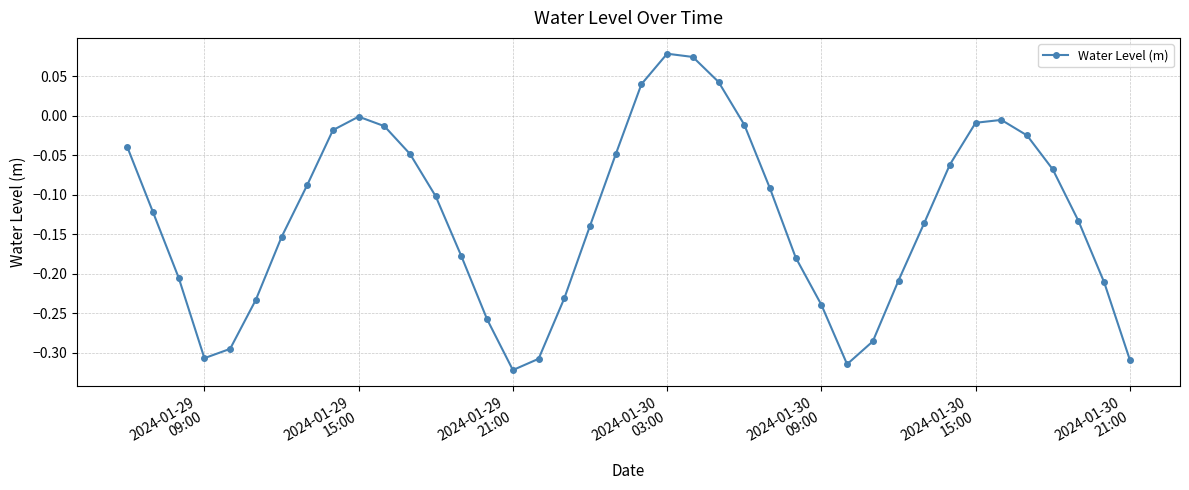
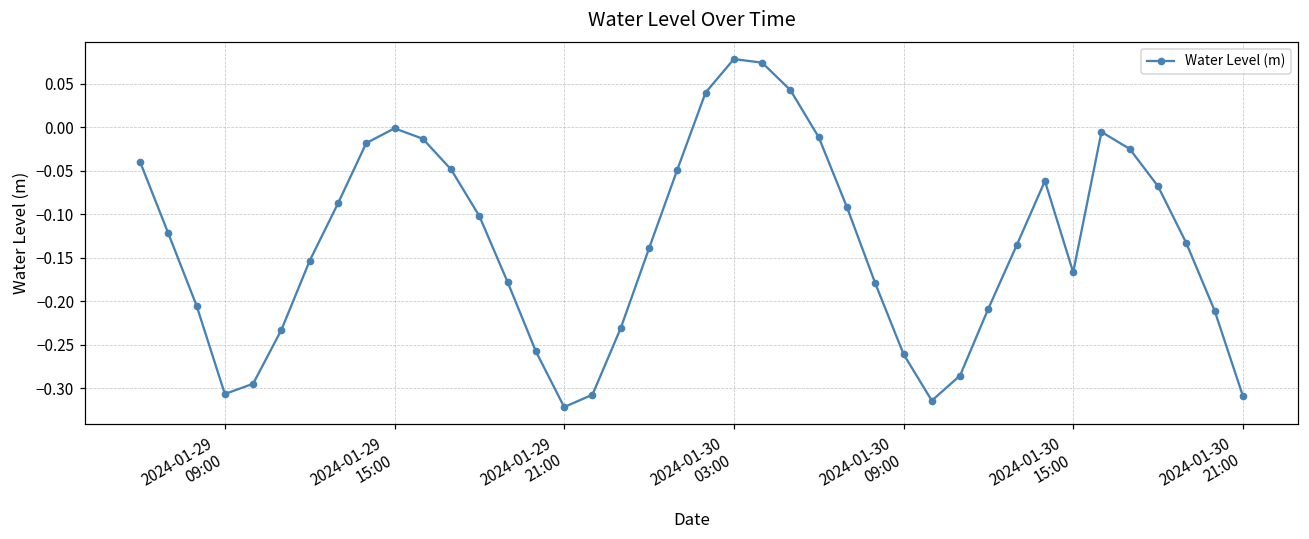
  {
    "2024-01-29 09:00": -0.31,
    "2024-01-29 15:00": 0.00,
    "2024-01-29 21:00": -0.32,
    "2024-01-30 03:00": 0.08,
-   "2024-01-30 09:00": -0.24,
-   "2024-01-30 15:00": -0.01,
+   "2024-01-30 09:00": -0.26,
+   "2024-01-30 15:00": -0.17,
    "2024-01-30 21:00": -0.31
  }
